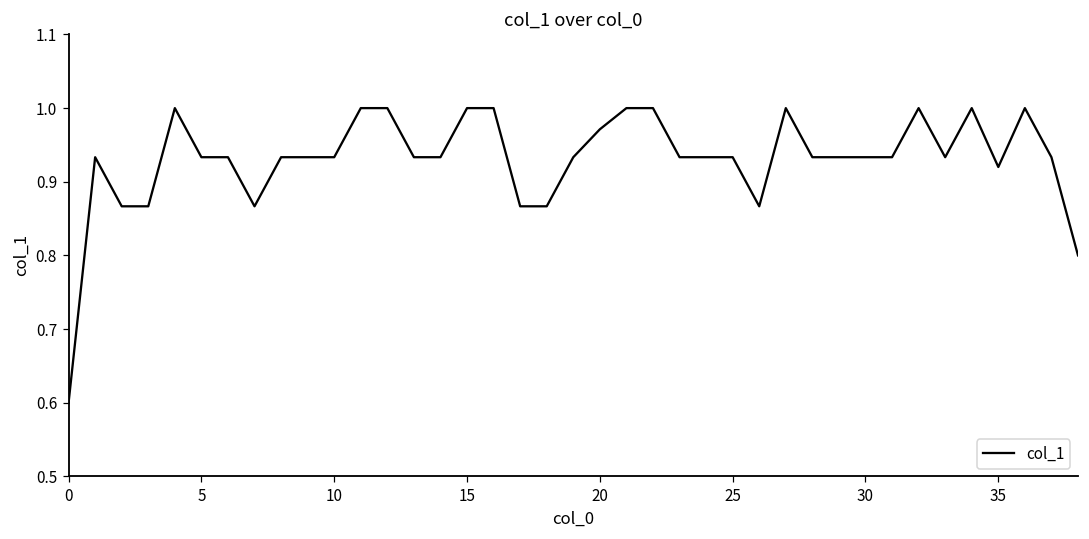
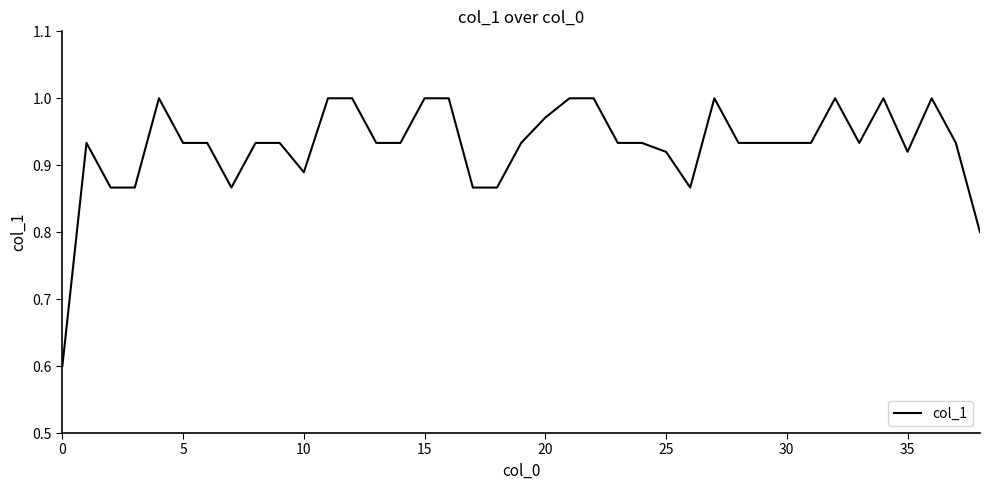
  {
    "0": 0.60,
    "5": 0.93,
-   "10": 0.93,
+   "10": 0.89,
    "15": 1.00,
    "20": 0.97,
-   "25": 0.93,
+   "25": 0.92,
    "30": 0.93,
    "35": 0.92
  }
